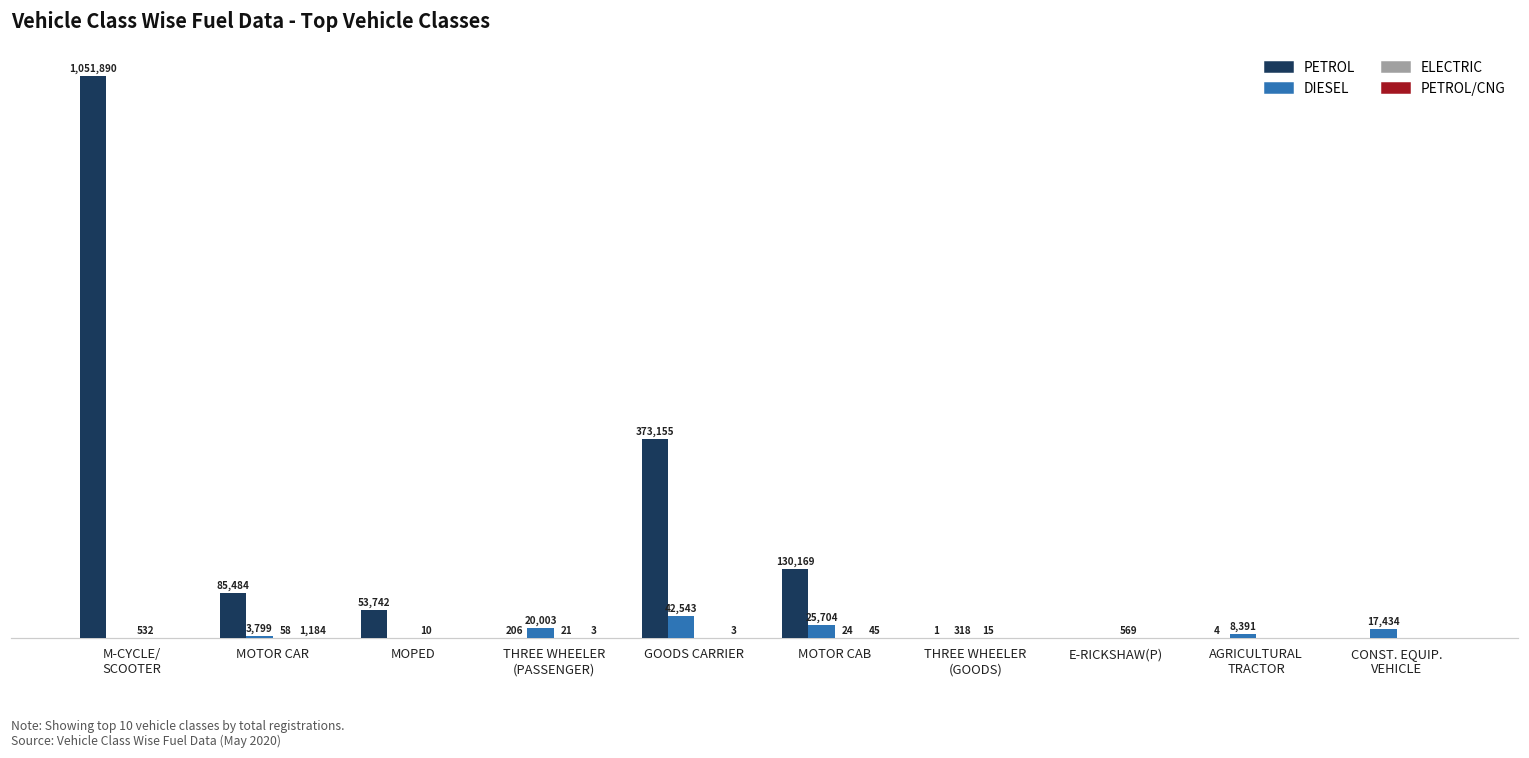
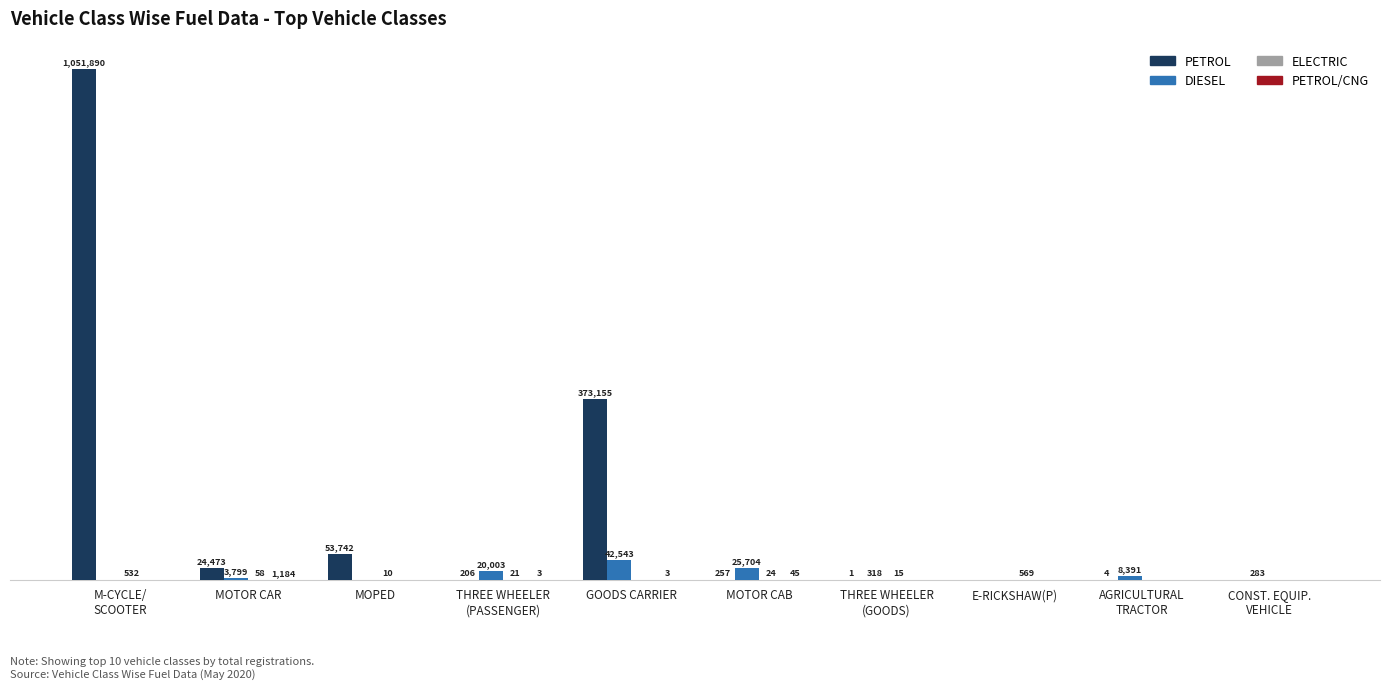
  {
    "PETROL": {
      "M-CYCLE/ SCOOTER": "1,051,890",
-     "MOTOR CAR": "85,484",
+     "MOTOR CAR": "24,473",
      "MOPED": "53,742",
      "THREE WHEELER (PASSENGER)": "206",
      "GOODS CARRIER": "373,155",
-     "MOTOR CAB": "130,169",
+     "MOTOR CAB": "257",
      "THREE WHEELER (GOODS)": "1",
      "AGRICULTURAL TRACTOR": "4"
    },
    "DIESEL": {
      "MOTOR CAR": "3,799",
      "THREE WHEELER (PASSENGER)": "20,003",
      "GOODS CARRIER": "42,543",
      "MOTOR CAB": "25,704",
      "THREE WHEELER (GOODS)": "318",
      "AGRICULTURAL TRACTOR": "8,391",
-     "CONST. EQUIP. VEHICLE": "17,434"
+     "CONST. EQUIP. VEHICLE": "283"
    },
    "ELECTRIC": {
      "M-CYCLE/ SCOOTER": "532",
      "MOTOR CAR": "58",
      "MOPED": "10",
      "THREE WHEELER (PASSENGER)": "21",
      "MOTOR CAB": "24",
      "THREE WHEELER (GOODS)": "15",
      "E-RICKSHAW(P)": "569"
    },
    "PETROL/CNG": {
      "MOTOR CAR": "1,184",
      "THREE WHEELER (PASSENGER)": "3",
      "GOODS CARRIER": "3",
      "MOTOR CAB": "45"
    }
  }
